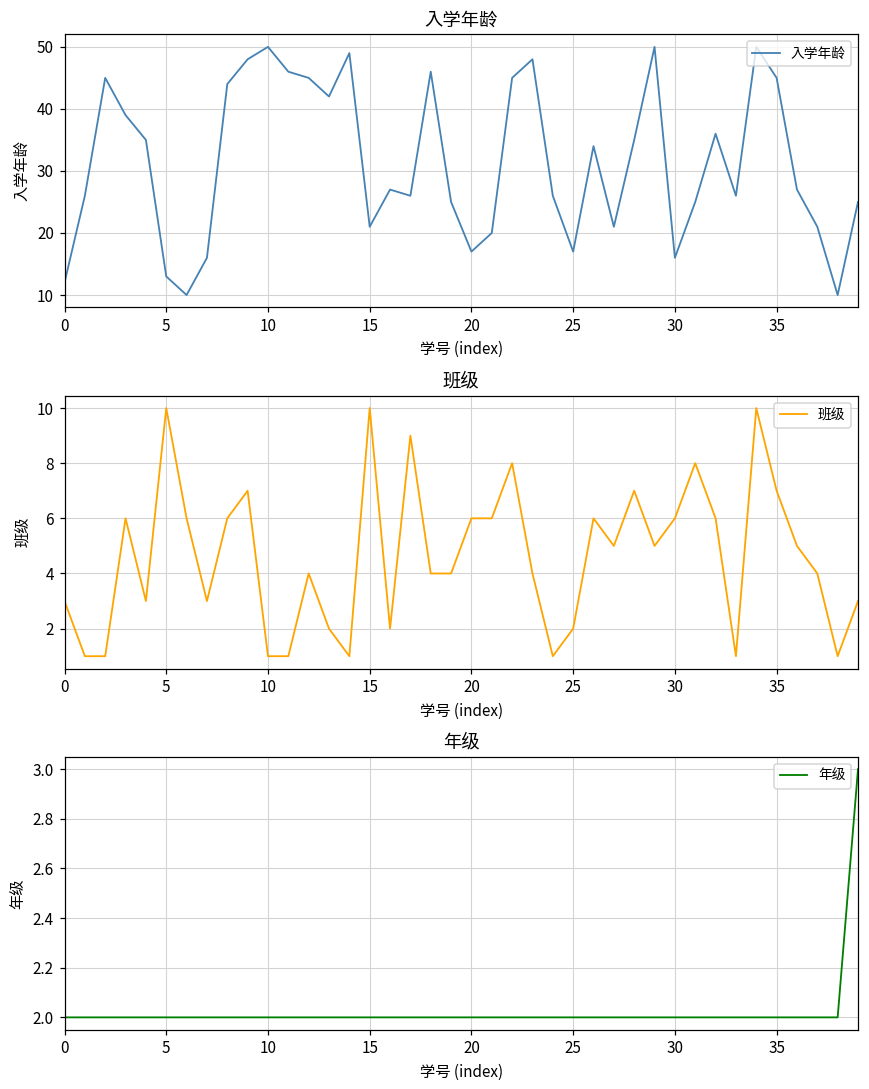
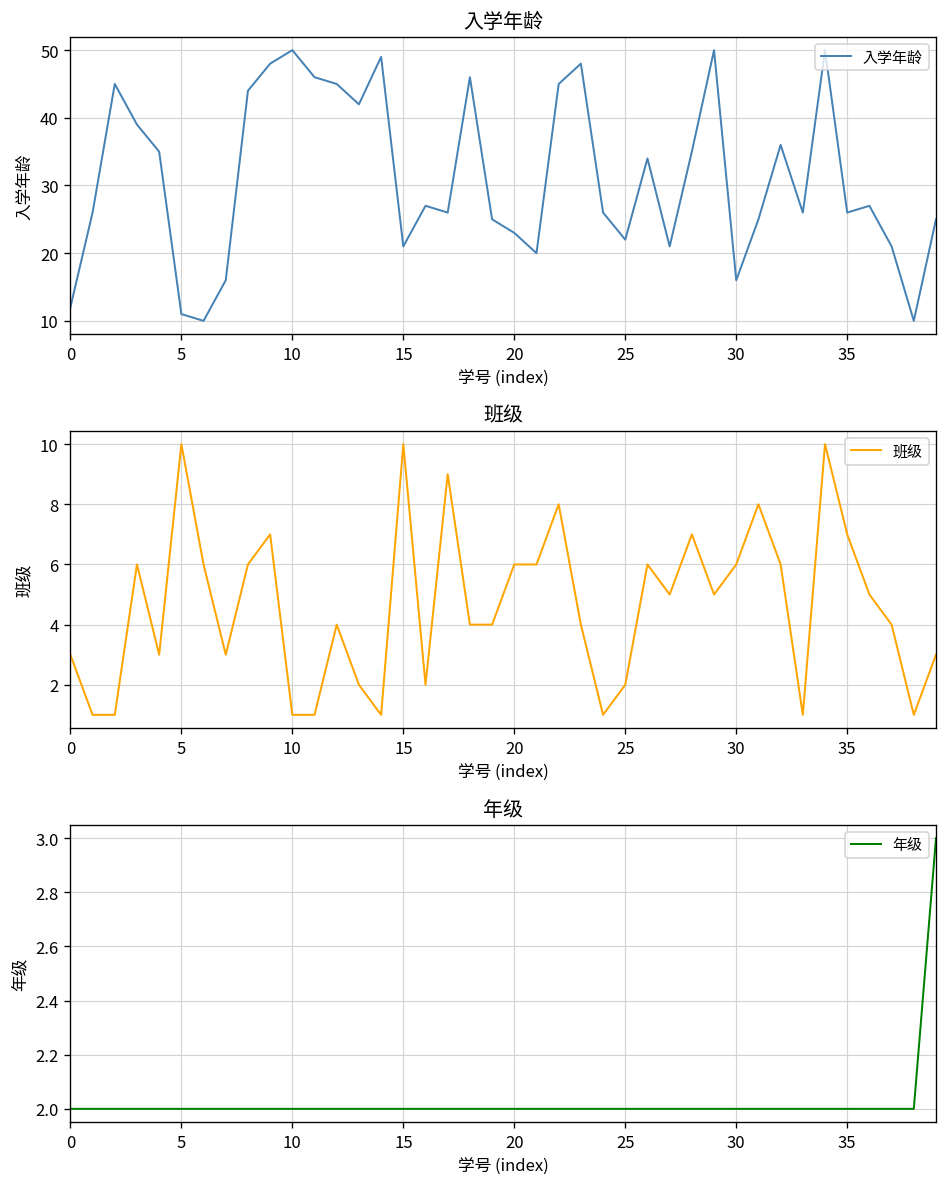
  {
    "入学年龄": {
      "0": 12,
-     "5": 13,
+     "5": 11,
      "10": 50,
      "15": 21,
-     "20": 17,
-     "25": 17,
+     "20": 23,
+     "25": 22,
      "30": 16,
-     "35": 45
+     "35": 26
    },
    "班级": {
      "0": 3.0,
      "5": 10.0,
      "10": 1.0,
      "15": 10.0,
      "20": 6.0,
      "25": 2.0,
      "30": 6.0,
      "35": 7.0
    },
    "年级": {
      "0": 2.00,
      "5": 2.00,
      "10": 2.00,
      "15": 2.00,
      "20": 2.00,
      "25": 2.00,
      "30": 2.00,
      "35": 2.00
    }
  }
